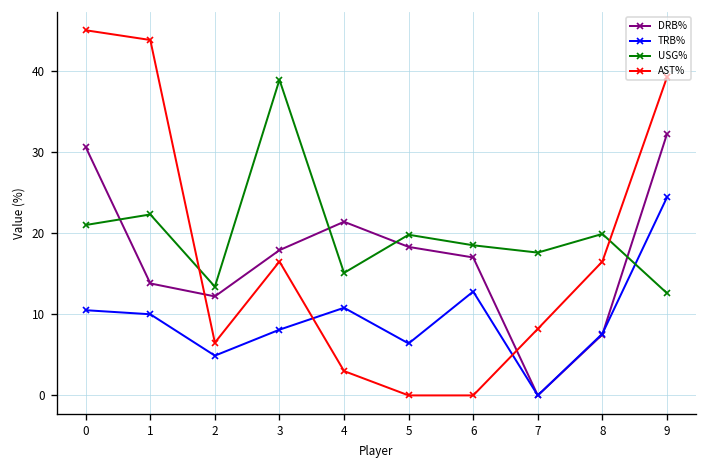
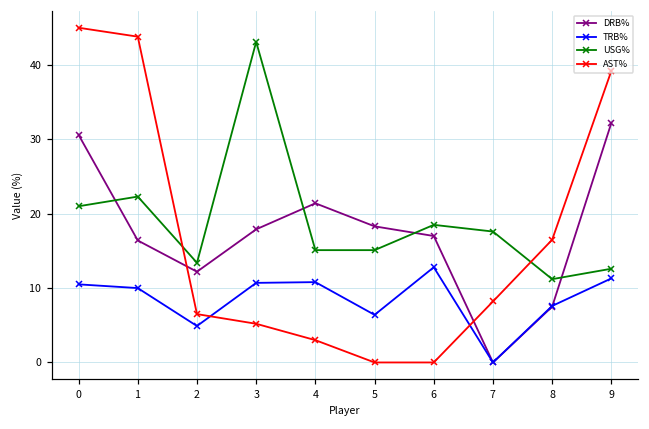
  {
    "DRB%": {
      "0": 31,
-     "1": 14,
+     "1": 16,
      "2": 12,
      "3": 18,
      "4": 21,
      "5": 18,
      "6": 17,
      "9": 32
    },
    "TRB%": {
      "0": 11,
      "1": 10,
      "2": 5,
-     "3": 8,
+     "3": 11,
      "4": 11,
      "5": 6,
      "6": 13,
-     "9": 24
+     "9": 11
    },
    "USG%": {
      "0": 21,
      "1": 22,
      "2": 13,
-     "3": 39,
+     "3": 43,
      "4": 15,
-     "5": 20,
+     "5": 15,
      "6": 19,
      "7": 18,
-     "8": 20,
+     "8": 11,
      "9": 13
    },
    "AST%": {
      "0": 45,
      "1": 44,
      "2": 7,
-     "3": 17,
+     "3": 5,
      "4": 3,
      "5": 0,
      "6": 0,
      "7": 8,
      "8": 17
    }
  }
